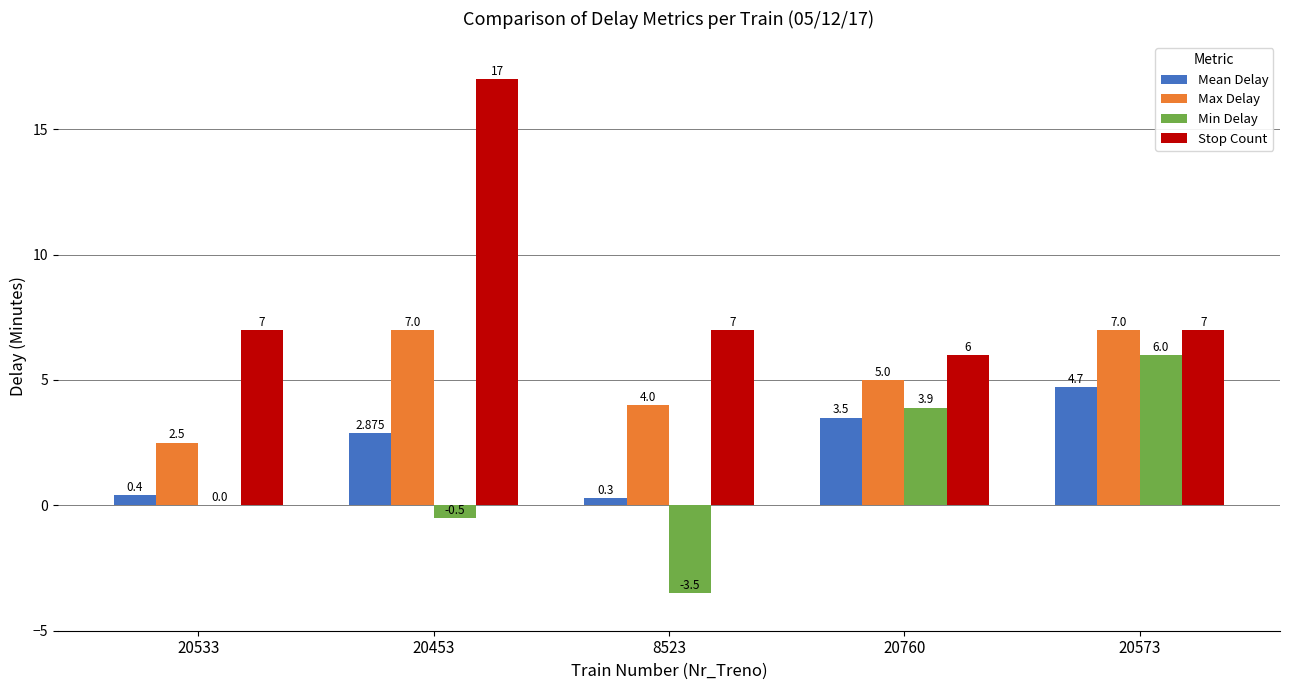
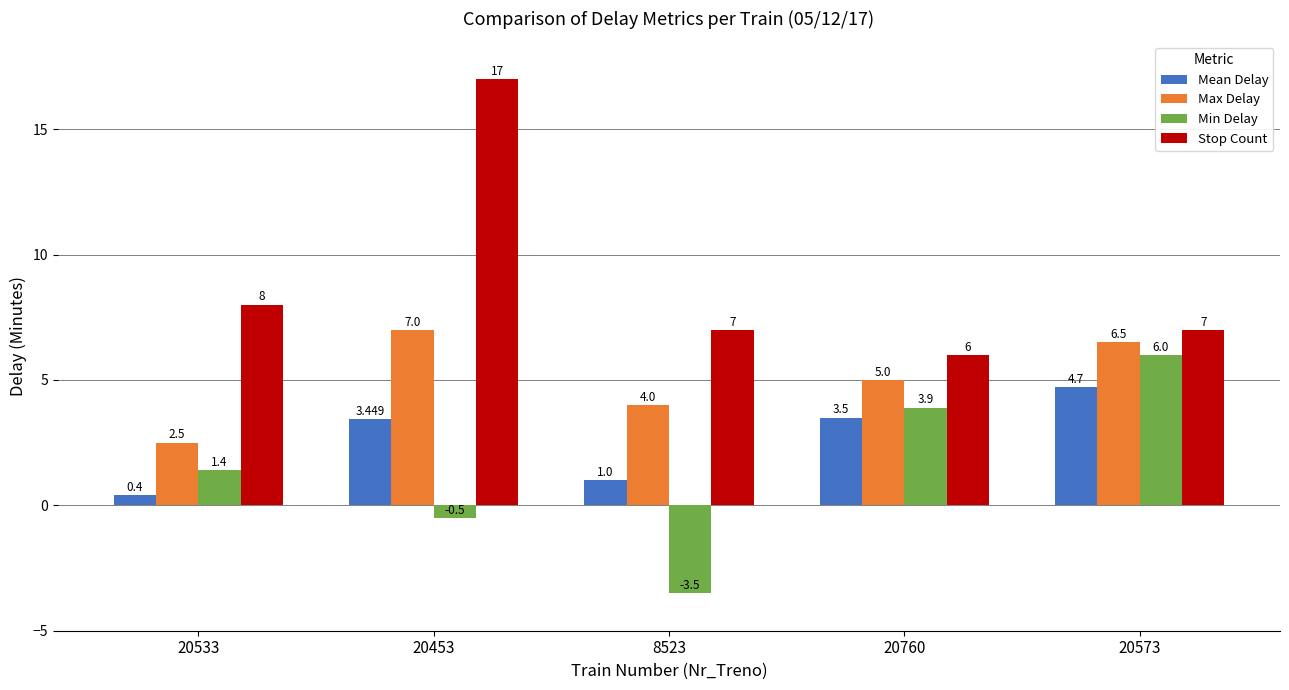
  {
    "Mean Delay": {
      "20533": 0.4,
-     "20453": 2.875,
-     "8523": 0.3,
+     "20453": 3.449,
+     "8523": 1.0,
      "20760": 3.5,
      "20573": 4.7
    },
    "Max Delay": {
      "20533": 2.5,
      "20453": 7.0,
      "8523": 4.0,
      "20760": 5.0,
-     "20573": 7.0
+     "20573": 6.5
    },
    "Min Delay": {
-     "20533": 0.0,
+     "20533": 1.4,
      "20453": -0.5,
      "8523": -3.5,
      "20760": 3.9,
      "20573": 6.0
    },
    "Stop Count": {
-     "20533": 7,
+     "20533": 8,
      "20453": 17,
      "8523": 7,
      "20760": 6,
      "20573": 7
    }
  }
